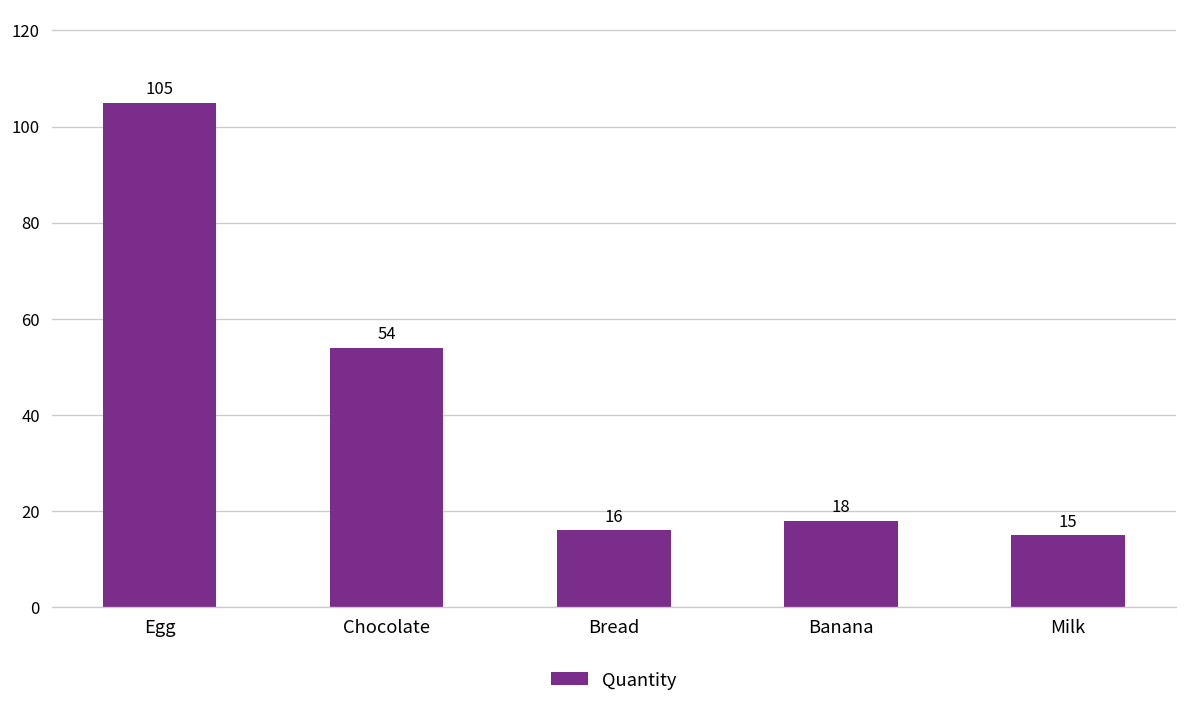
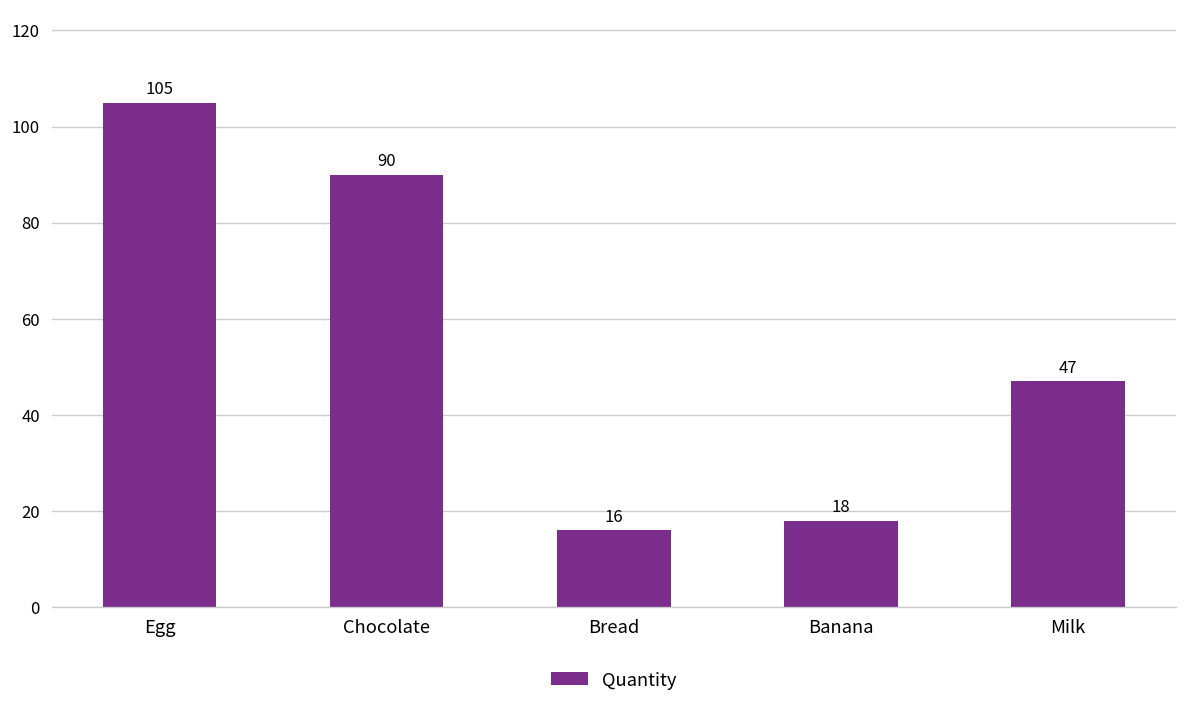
  {
    "Egg": 105,
-   "Chocolate": 54,
+   "Chocolate": 90,
    "Bread": 16,
    "Banana": 18,
-   "Milk": 15
+   "Milk": 47
  }
